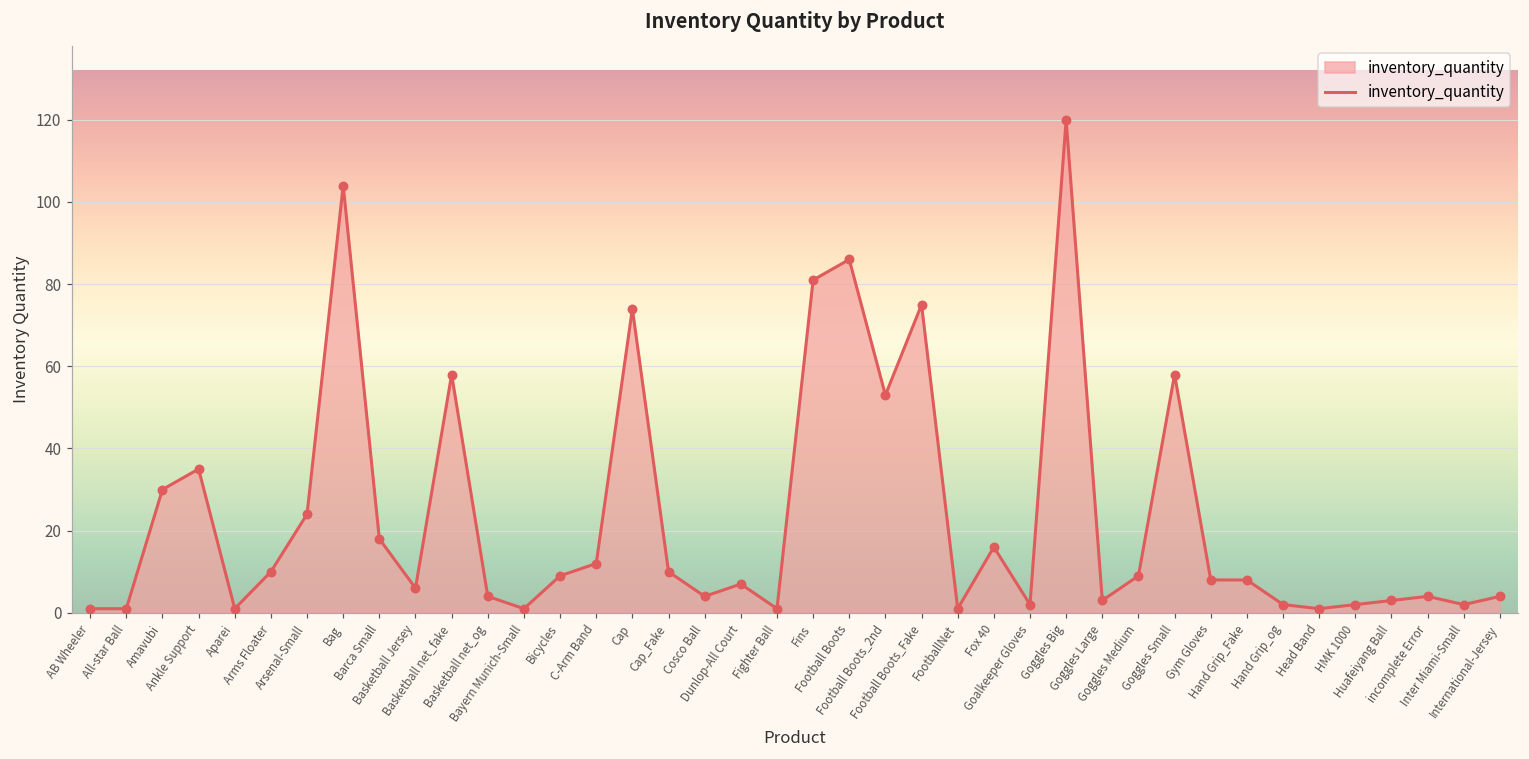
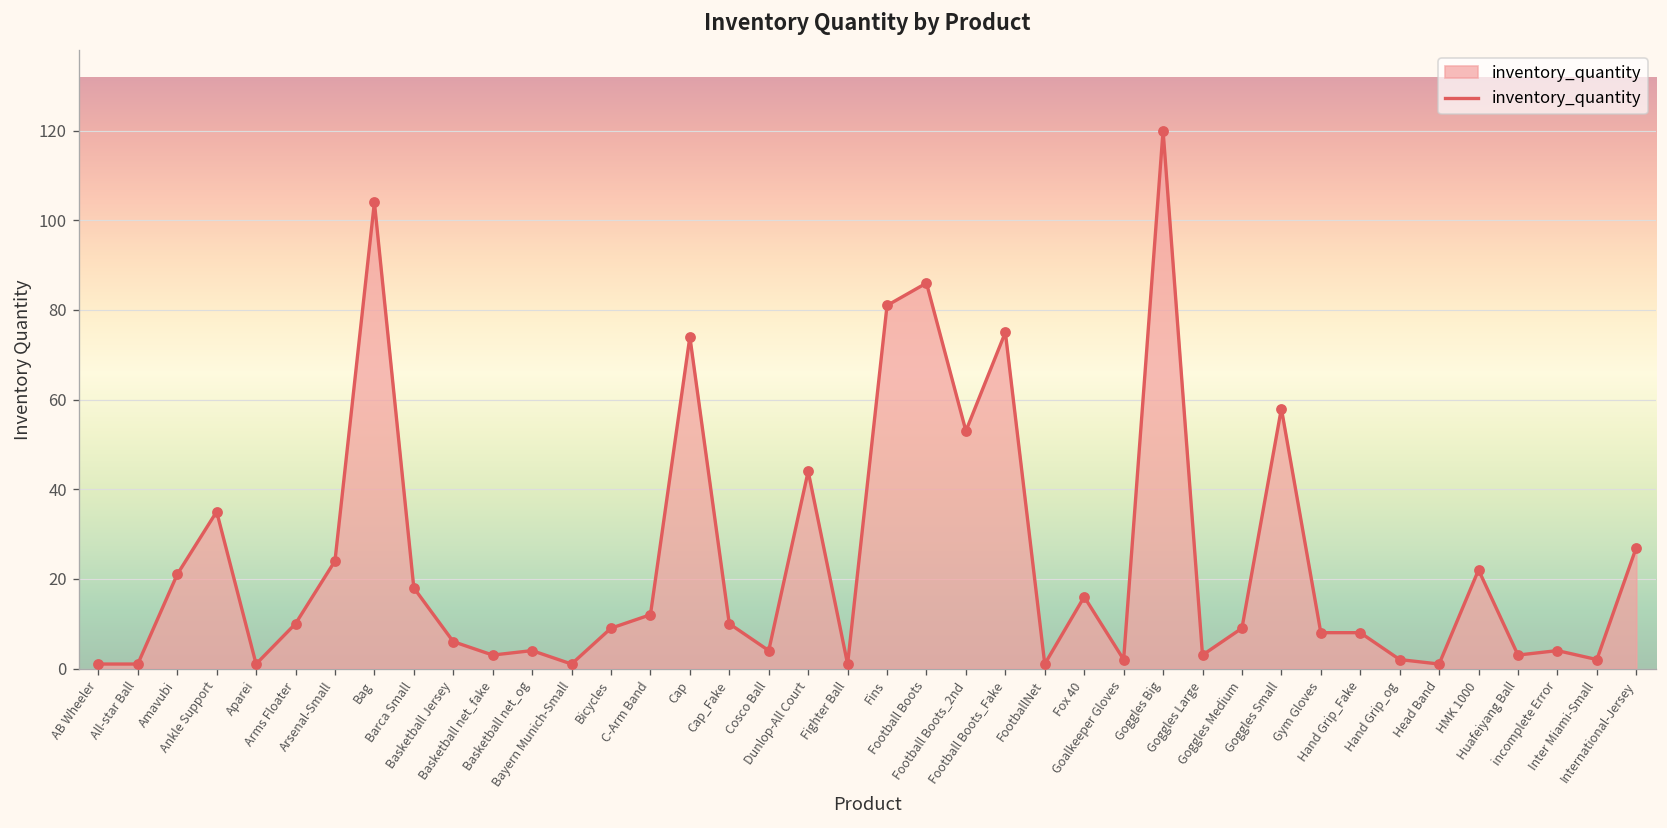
  {
    "AB Wheeler": 1,
    "All-star Ball": 1,
-   "Amavubi": 30,
+   "Amavubi": 21,
    "Ankle Support": 35,
    "Aparei": 1,
    "Arms Floater": 10,
    "Arsenal-Small": 24,
    "Bag": 104,
    "Barca Small": 18,
    "Basketball Jersey": 6,
-   "Basketball net_fake": 58,
+   "Basketball net_fake": 3,
    "Basketball net_og": 4,
    "Bayern Munich-Small": 1,
    "Bicycles": 9,
    "C-Arm Band": 12,
    "Cap": 74,
    "Cap_Fake": 10,
    "Cosco Ball": 4,
-   "Dunlop-All Court": 7,
+   "Dunlop-All Court": 44,
    "Fighter Ball": 1,
    "Fins": 81,
    "Football Boots": 86,
    "Football Boots_2nd": 53,
    "Football Boots_Fake": 75,
    "FootballNet": 1,
    "Fox 40": 16,
    "Goalkeeper Gloves": 2,
    "Goggles Big": 120,
    "Goggles Large": 3,
    "Goggles Medium": 9,
    "Goggles Small": 58,
    "Gym Gloves": 8,
    "Hand Grip_Fake": 8,
    "Hand Grip_og": 2,
    "Head Band": 1,
-   "HMK 1000": 2,
+   "HMK 1000": 22,
    "Huafeiyang Ball": 3,
    "incomplete Error": 4,
    "Inter Miami-Small": 2,
-   "International-Jersey": 4
+   "International-Jersey": 27
  }
